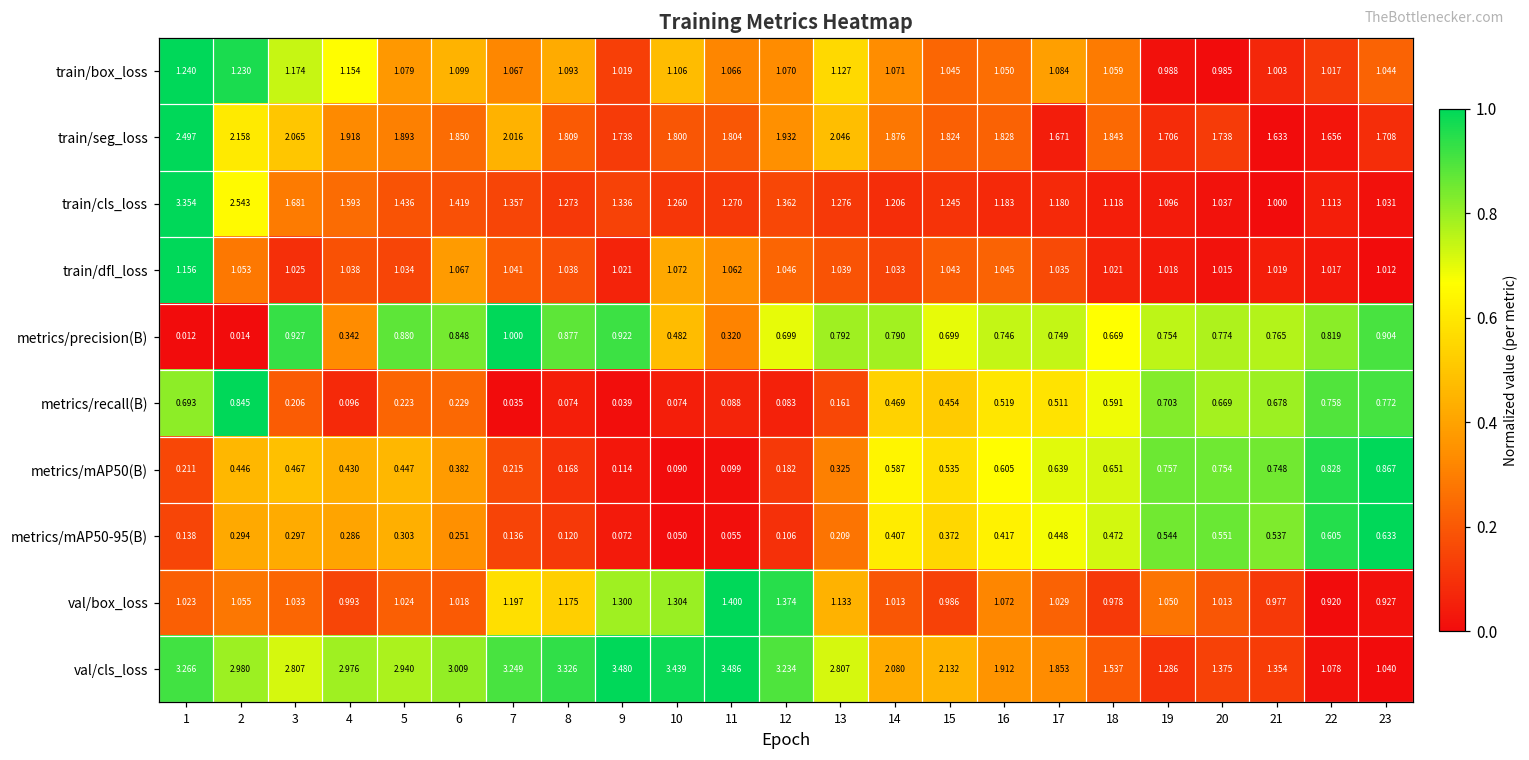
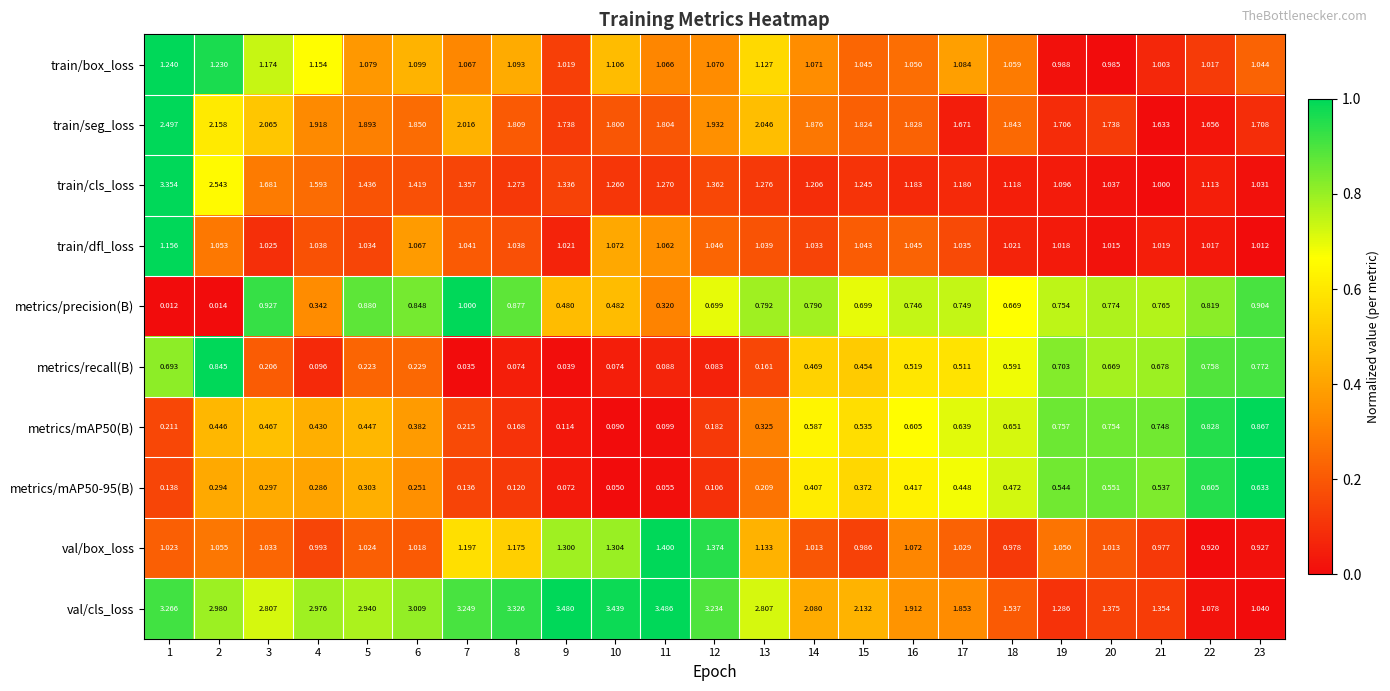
  {
    "metrics/precision(B)": {
      "1": 0.012,
      "2": 0.014,
      "3": 0.927,
      "4": 0.342,
      "5": 0.880,
      "6": 0.848,
      "7": 1.000,
      "8": 0.877,
-     "9": 0.922,
+     "9": 0.480,
      "10": 0.482,
      "11": 0.320,
      "12": 0.699,
      "13": 0.792,
      "14": 0.790,
      "15": 0.699,
      "16": 0.746,
      "17": 0.749,
      "18": 0.669,
      "19": 0.754,
      "20": 0.774,
      "21": 0.765,
      "22": 0.819,
      "23": 0.904
    }
  }
